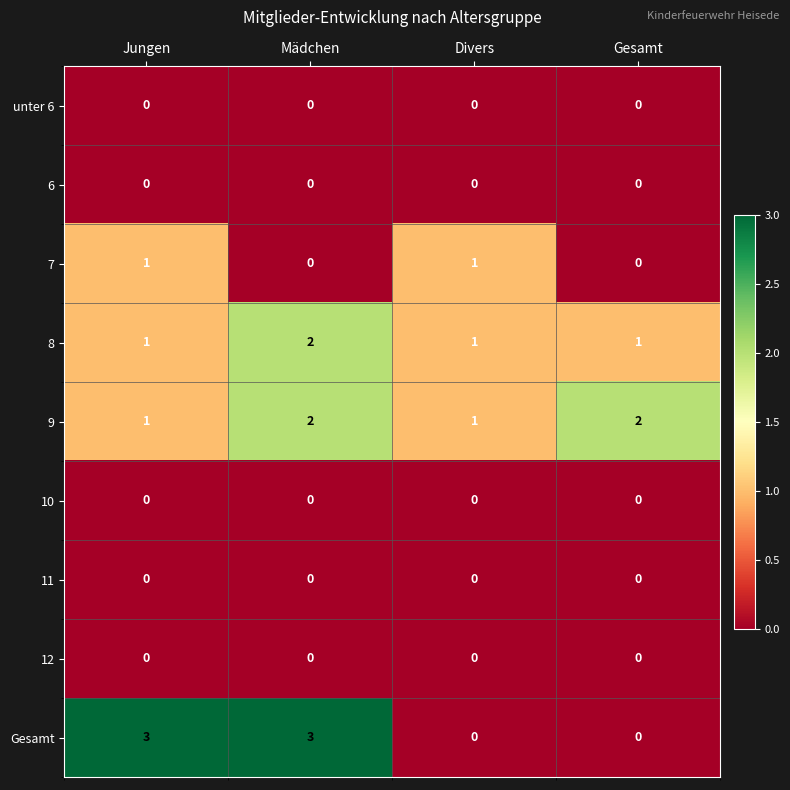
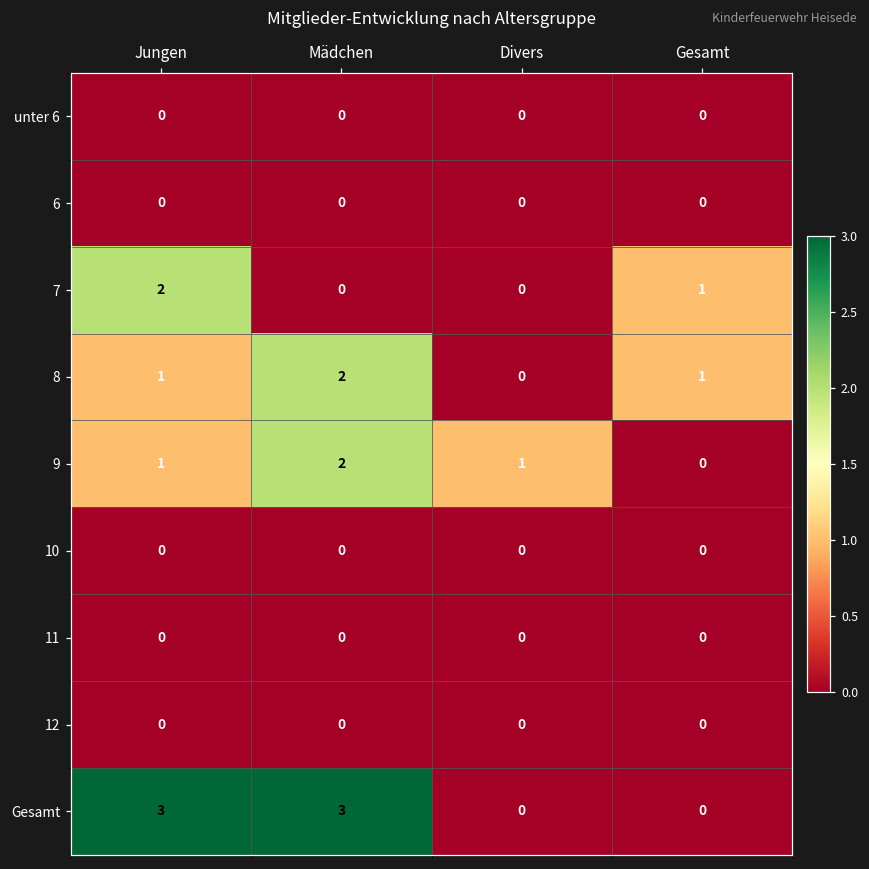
  {
    "unter 6": {
      "Jungen": 0,
      "Mädchen": 0,
      "Divers": 0,
      "Gesamt": 0
    },
    "6": {
      "Jungen": 0,
      "Mädchen": 0,
      "Divers": 0,
      "Gesamt": 0
    },
    "7": {
-     "Jungen": 1,
+     "Jungen": 2,
      "Mädchen": 0,
-     "Divers": 1,
-     "Gesamt": 0
+     "Divers": 0,
+     "Gesamt": 1
    },
    "8": {
      "Jungen": 1,
      "Mädchen": 2,
-     "Divers": 1,
+     "Divers": 0,
      "Gesamt": 1
    },
    "9": {
      "Jungen": 1,
      "Mädchen": 2,
      "Divers": 1,
-     "Gesamt": 2
+     "Gesamt": 0
    },
    "10": {
      "Jungen": 0,
      "Mädchen": 0,
      "Divers": 0,
      "Gesamt": 0
    },
    "11": {
      "Jungen": 0,
      "Mädchen": 0,
      "Divers": 0,
      "Gesamt": 0
    },
    "12": {
      "Jungen": 0,
      "Mädchen": 0,
      "Divers": 0,
      "Gesamt": 0
    },
    "Gesamt": {
      "Jungen": 3,
      "Mädchen": 3,
      "Divers": 0,
      "Gesamt": 0
    }
  }
